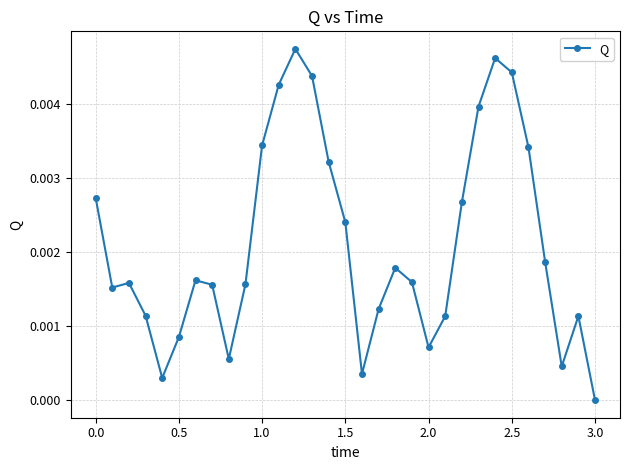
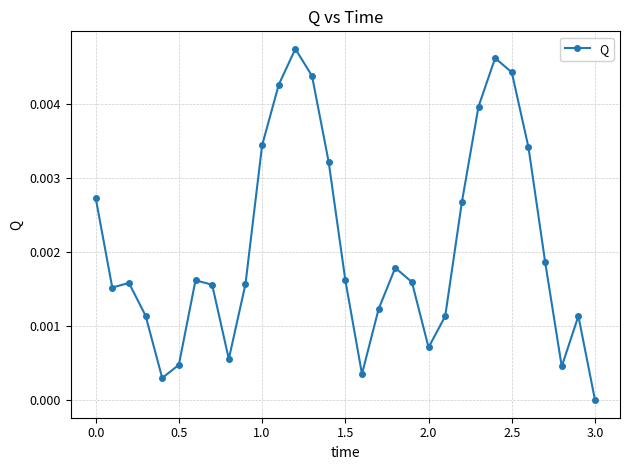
  {
    "0.0": 0.0027,
-   "0.5": 0.0009,
+   "0.5": 0.0005,
    "1.0": 0.0034,
-   "1.5": 0.0024,
+   "1.5": 0.0016,
    "2.0": 0.0007,
    "2.5": 0.0044,
    "3.0": 0.0000
  }
